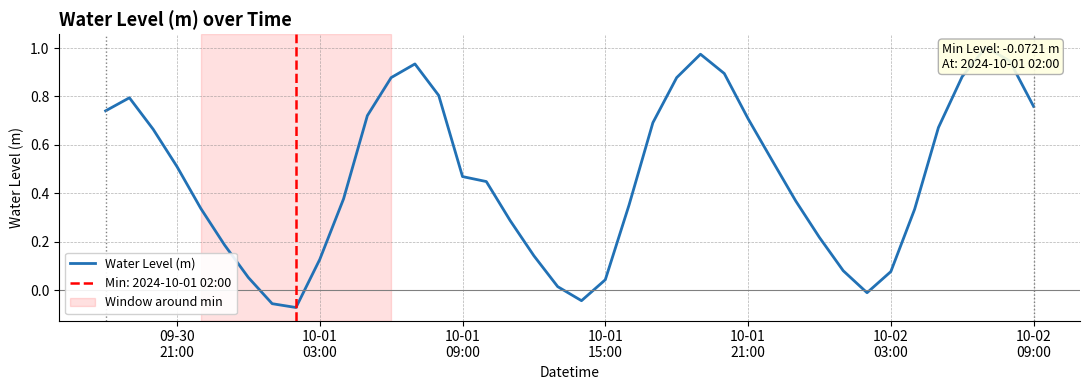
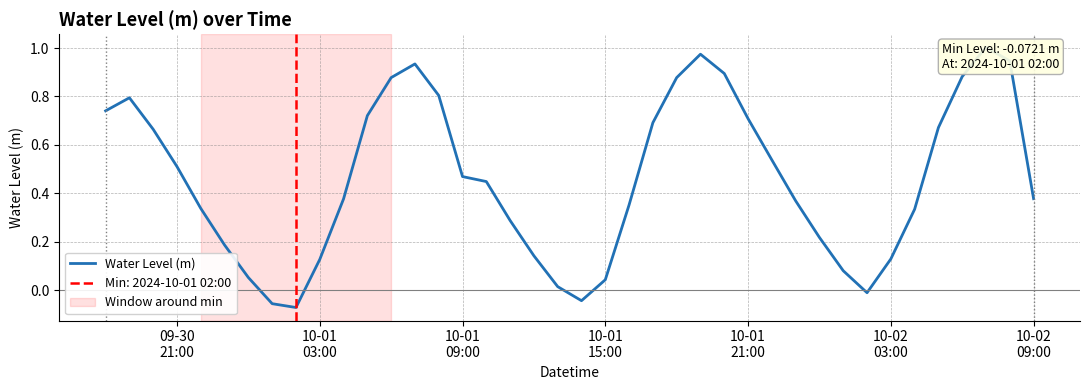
  {
    "09-30 21:00": 0.51,
    "10-01 03:00": 0.13,
    "10-01 09:00": 0.47,
    "10-01 15:00": 0.04,
    "10-01 21:00": 0.71,
-   "10-02 03:00": 0.08,
-   "10-02 09:00": 0.76
+   "10-02 03:00": 0.13,
+   "10-02 09:00": 0.38
  }
